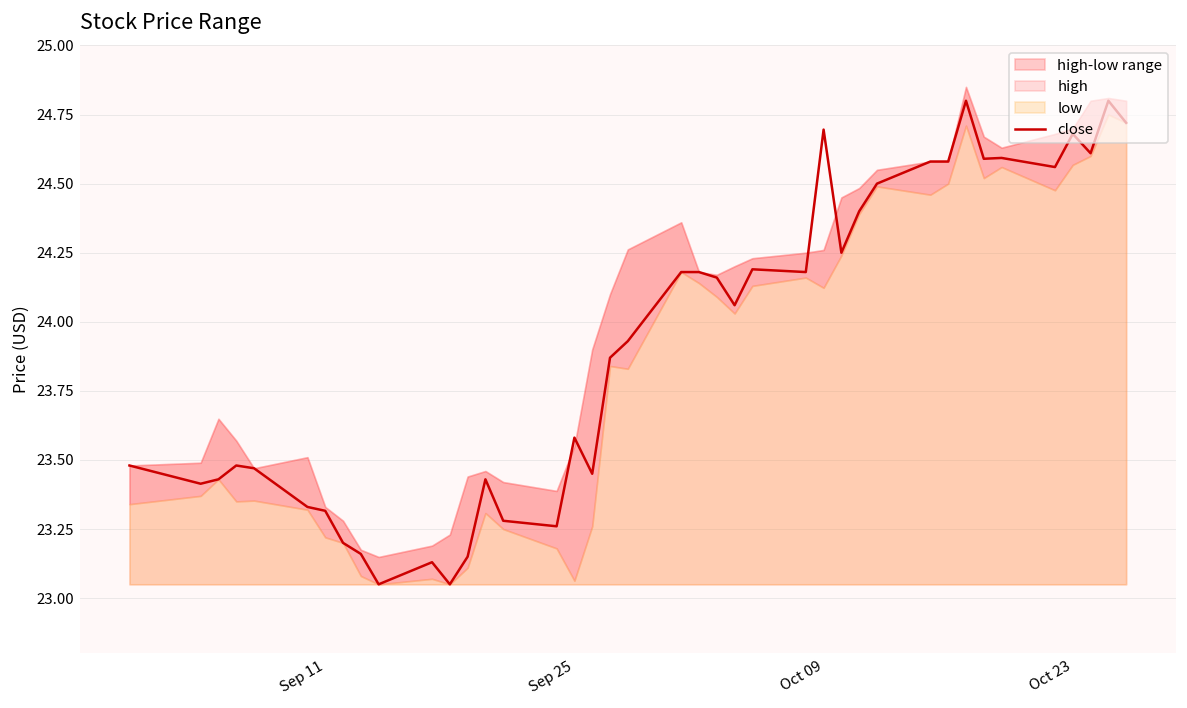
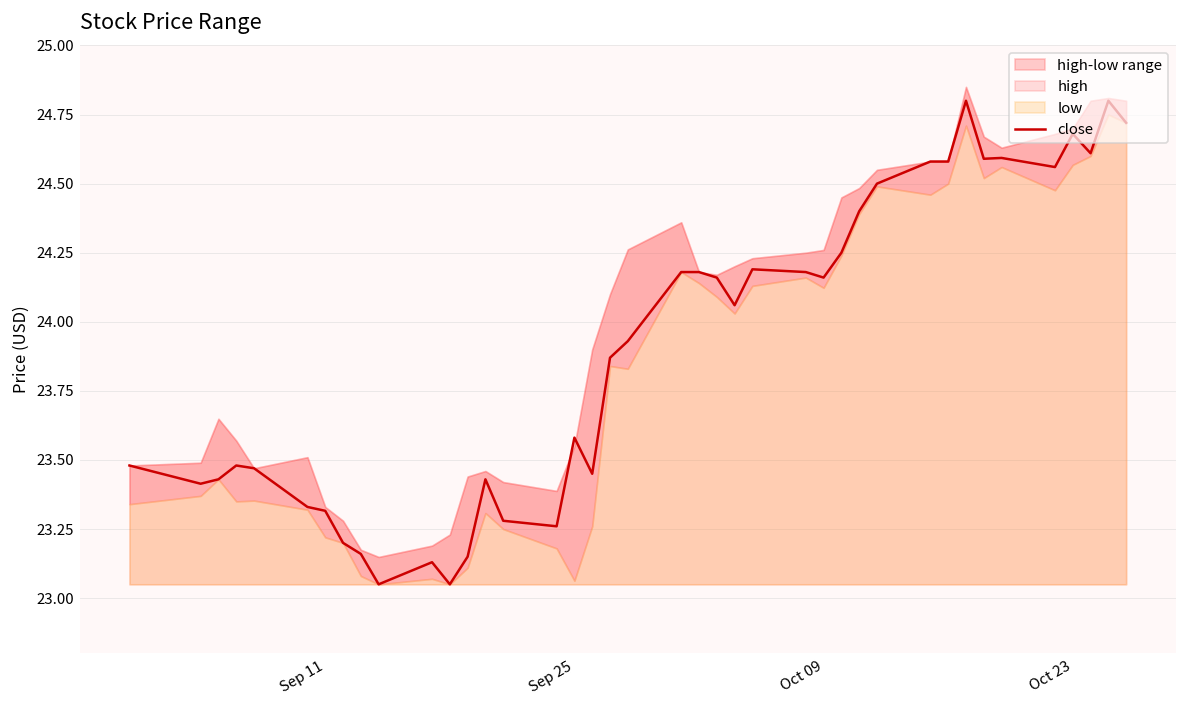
  {
    "close": {
      "Sep 11": 23.32,
      "Sep 25": 23.58,
-     "Oct 09": 24.70
+     "Oct 09": 24.16
    }
  }
